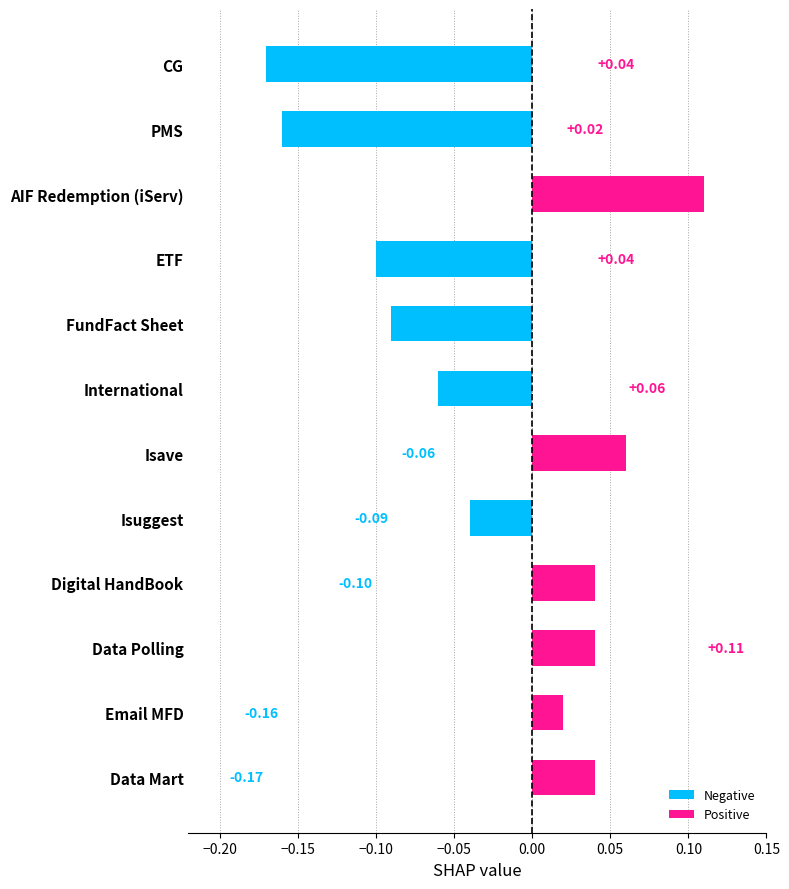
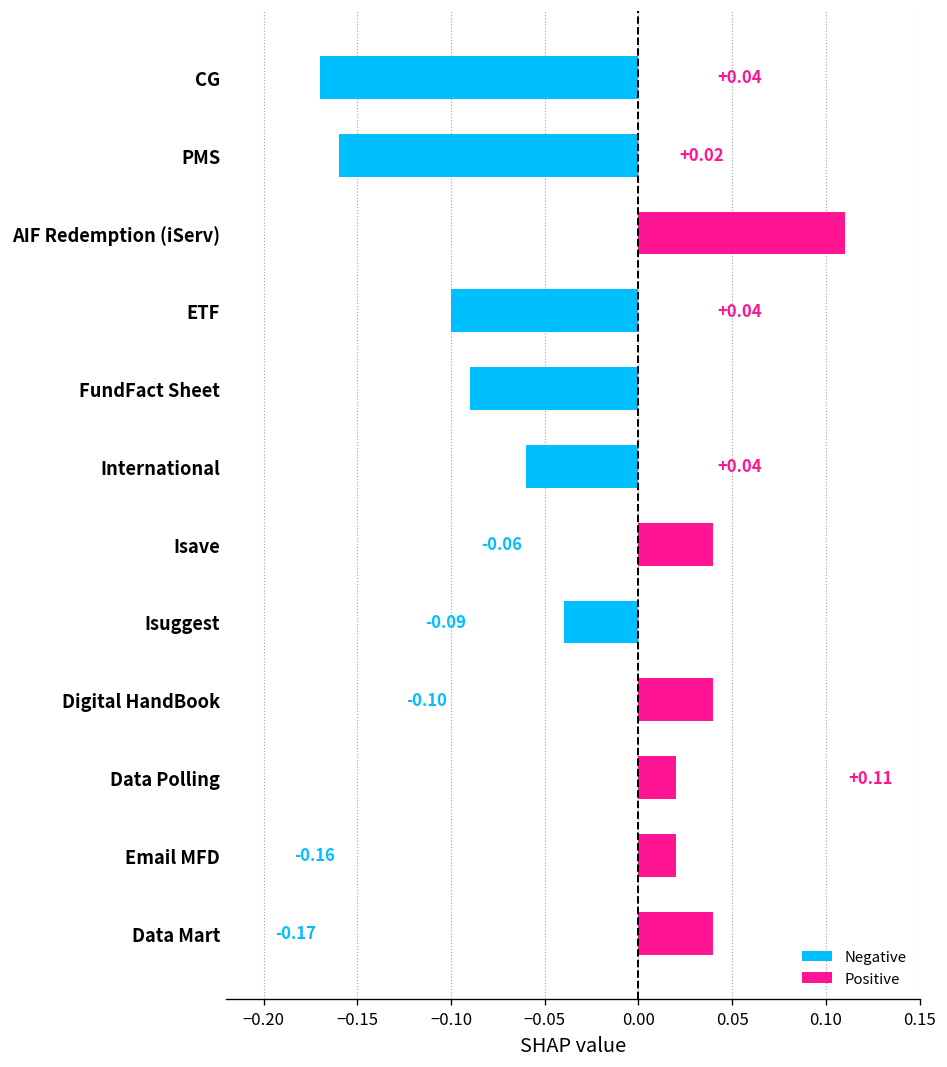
  {
    "Negative": {
      "CG": "-0.17",
      "PMS": "-0.16",
      "ETF": "-0.10",
      "FundFact Sheet": "-0.09",
      "International": "-0.06",
      "Isuggest": "-0.04"
    },
    "Positive": {
-     "Isave": "+0.06",
-     "Data Polling": "0.04"
+     "Isave": "+0.04",
+     "Data Polling": "0.02"
    }
  }
